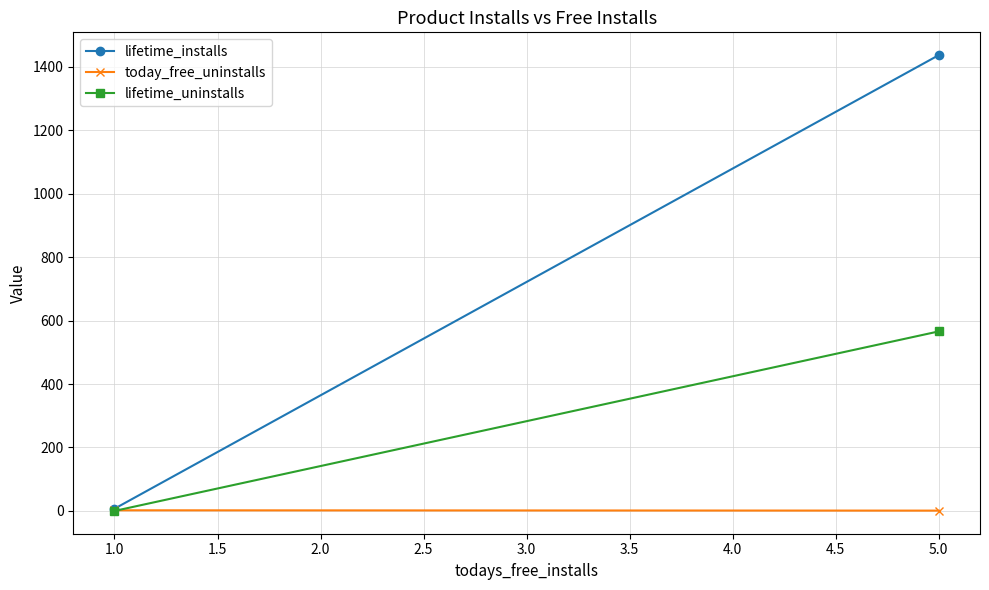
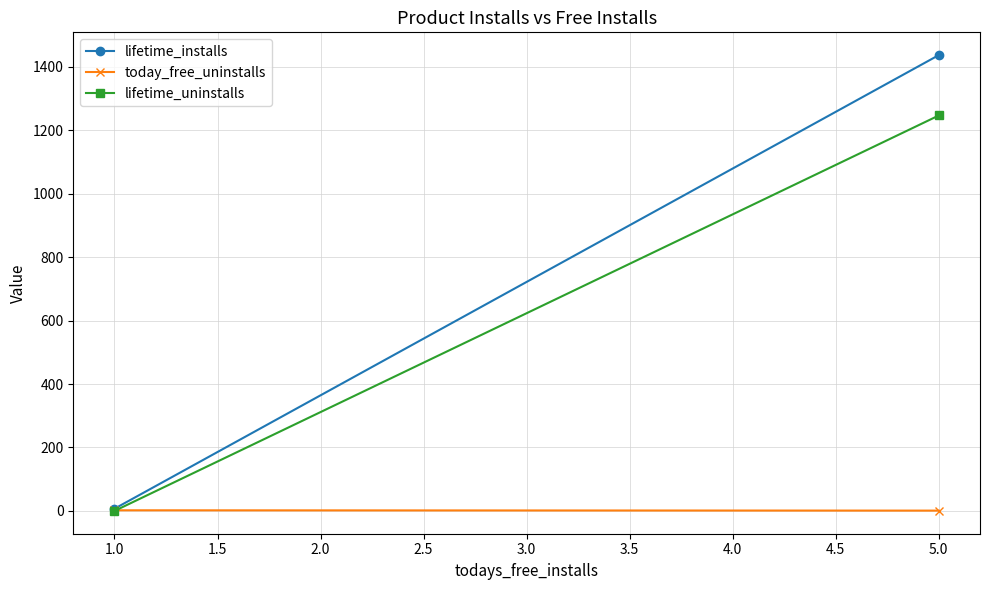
  {
    "lifetime_installs": {
      "5.0": 1440
    },
    "today_free_uninstalls": {
      "5.0": 0
    },
    "lifetime_uninstalls": {
-     "5.0": 570
+     "5.0": 1250
    }
  }
